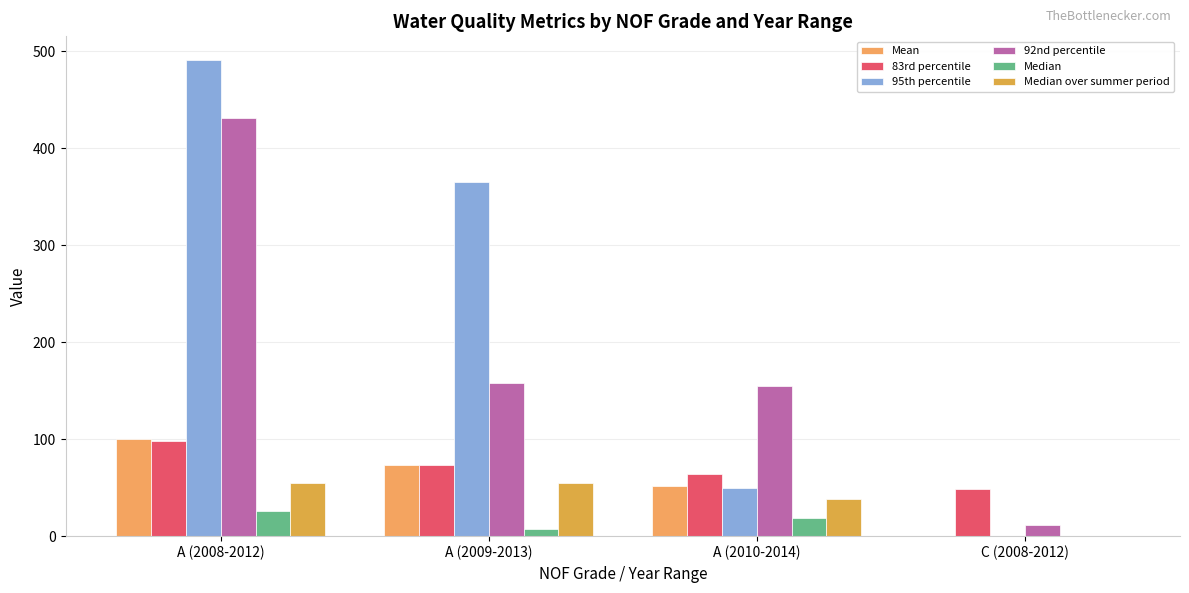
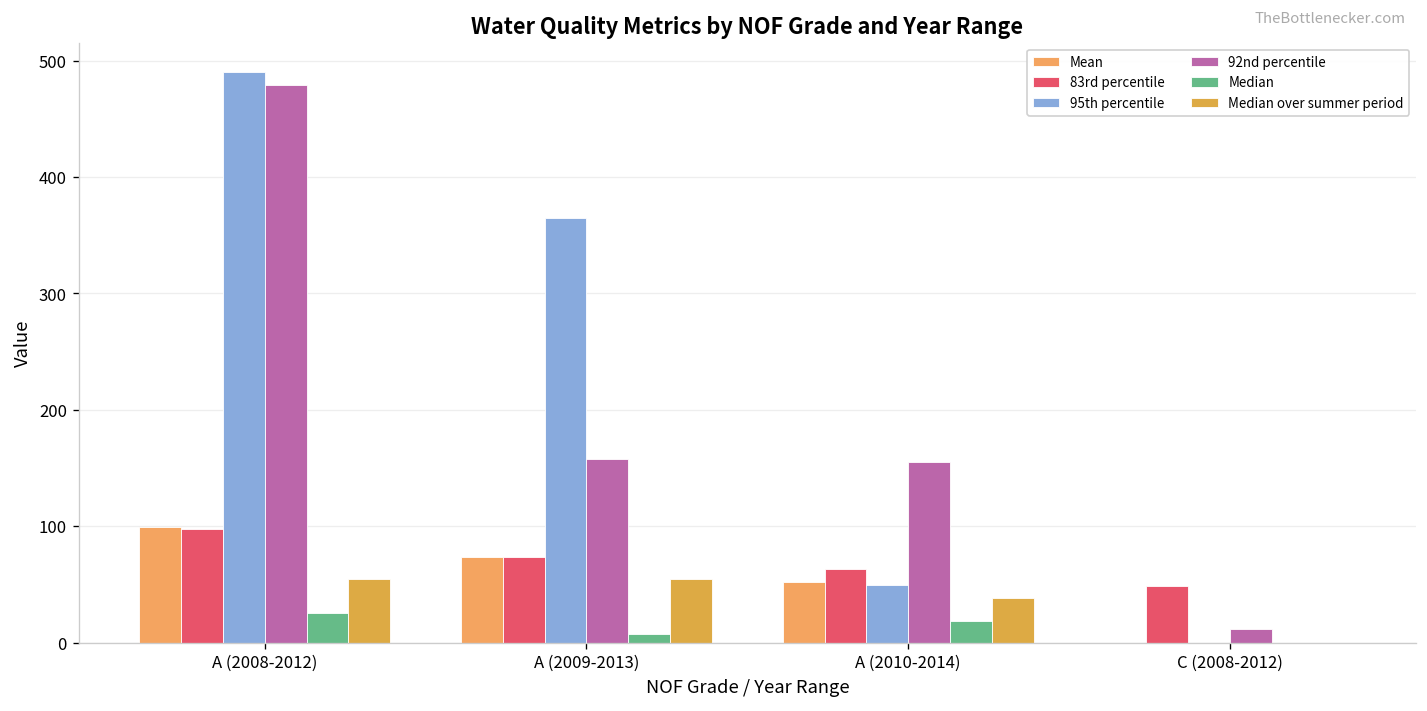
  {
    "83rd percentile": {
      "A (2008-2012)": 100,
      "A (2009-2013)": 70,
      "A (2010-2014)": 60,
      "C (2008-2012)": 50
    },
    "95th percentile": {
      "A (2008-2012)": 490,
      "A (2009-2013)": 360,
      "A (2010-2014)": 50
    },
    "92nd percentile": {
-     "A (2008-2012)": 430,
+     "A (2008-2012)": 480,
      "A (2009-2013)": 160,
      "A (2010-2014)": 160,
      "C (2008-2012)": 10
    },
    "Median": {
      "A (2008-2012)": 30,
      "A (2009-2013)": 10,
      "A (2010-2014)": 20
    }
  }
